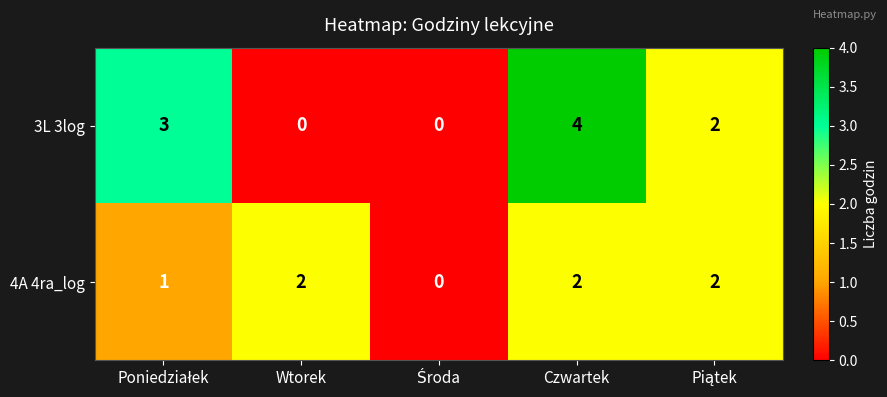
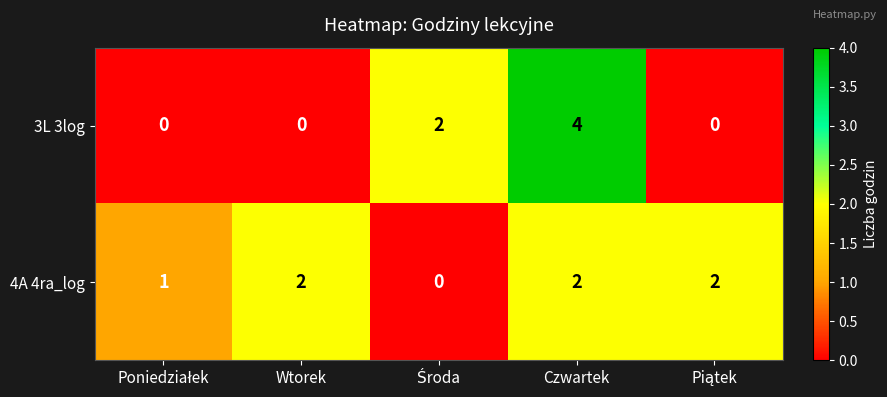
  {
    "3L 3log": {
-     "Poniedziałek": 3,
+     "Poniedziałek": 0,
      "Wtorek": 0,
-     "Środa": 0,
+     "Środa": 2,
      "Czwartek": 4,
-     "Piątek": 2
+     "Piątek": 0
    },
    "4A 4ra_log": {
      "Poniedziałek": 1,
      "Wtorek": 2,
      "Środa": 0,
      "Czwartek": 2,
      "Piątek": 2
    }
  }
